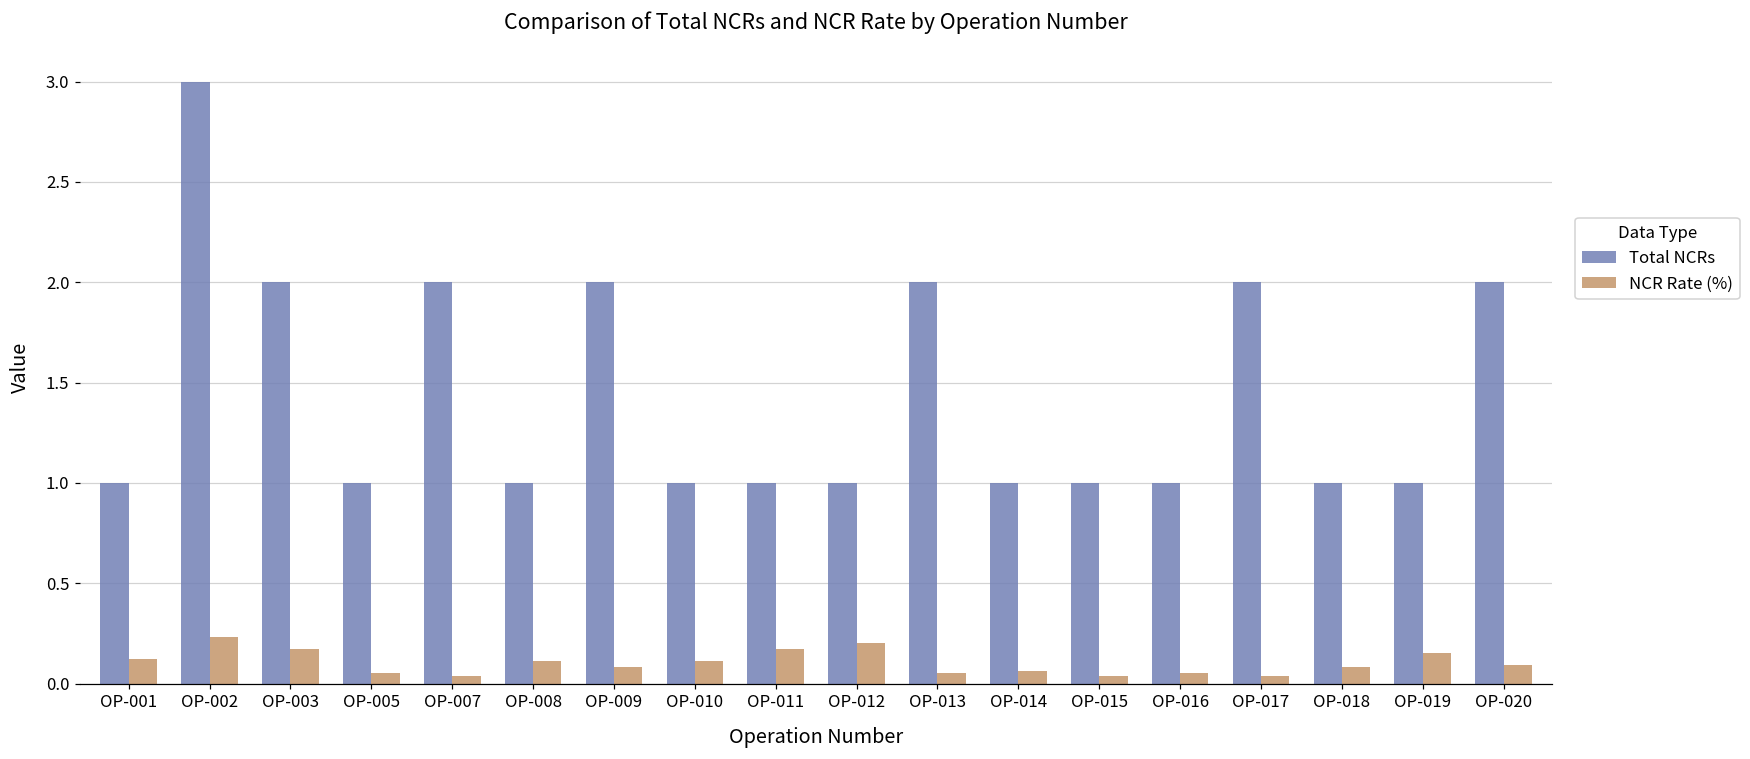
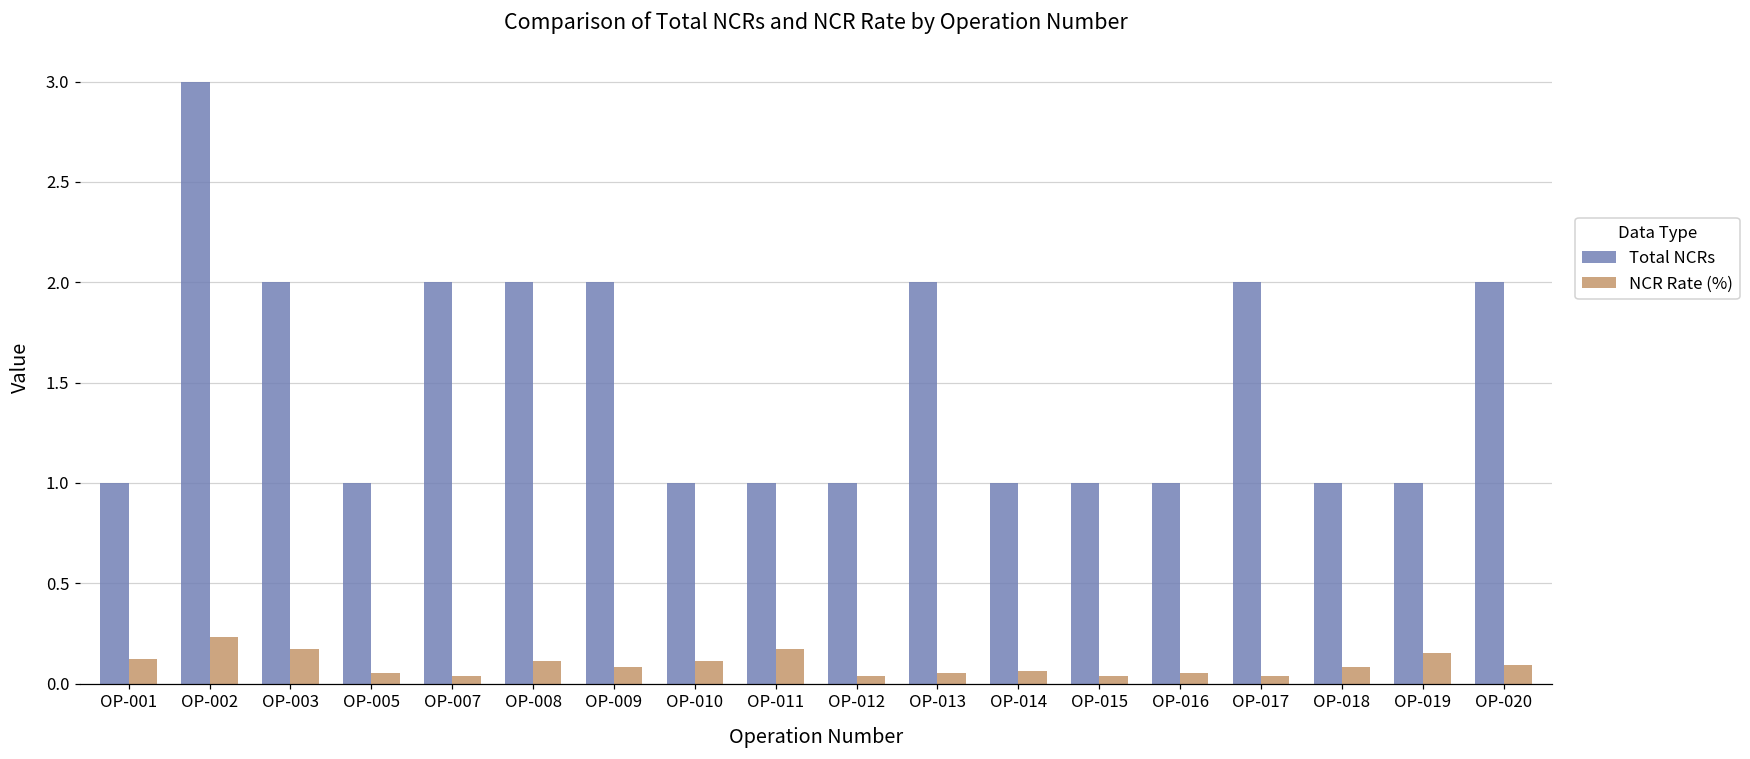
  {
    "Total NCRs": {
      "OP-001": 1,
      "OP-002": 3,
      "OP-003": 2,
      "OP-005": 1,
      "OP-007": 2,
-     "OP-008": 1,
+     "OP-008": 2,
      "OP-009": 2,
      "OP-010": 1,
      "OP-011": 1,
      "OP-012": 1,
      "OP-013": 2,
      "OP-014": 1,
      "OP-015": 1,
      "OP-016": 1,
      "OP-017": 2,
      "OP-018": 1,
      "OP-019": 1,
      "OP-020": 2
    },
    "NCR Rate (%)": {
      "OP-001": 0.12,
      "OP-002": 0.23,
      "OP-003": 0.17,
      "OP-005": 0.05,
      "OP-007": 0.04,
      "OP-008": 0.11,
      "OP-009": 0.08,
      "OP-010": 0.11,
      "OP-011": 0.17,
-     "OP-012": 0.20,
+     "OP-012": 0.04,
      "OP-013": 0.05,
      "OP-014": 0.06,
      "OP-015": 0.04,
      "OP-016": 0.05,
      "OP-017": 0.04,
      "OP-018": 0.08,
      "OP-019": 0.15,
      "OP-020": 0.09
    }
  }
